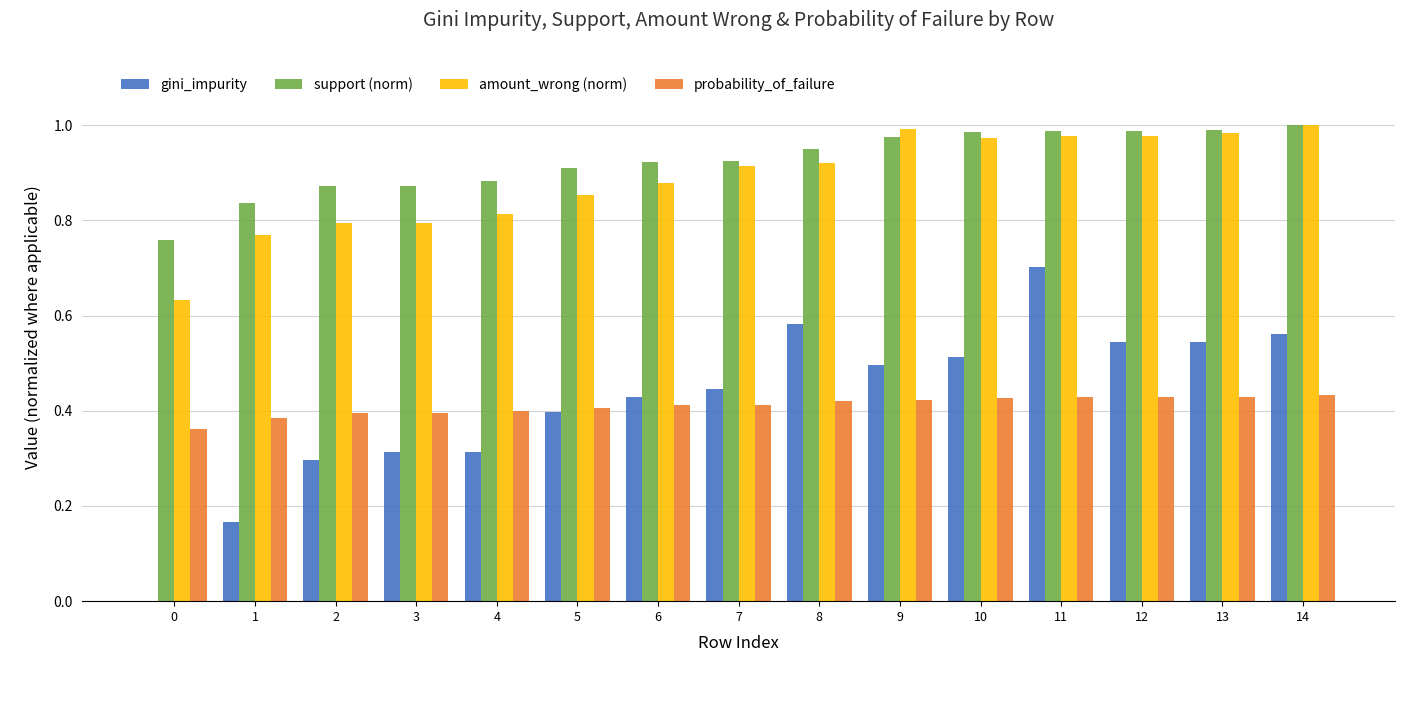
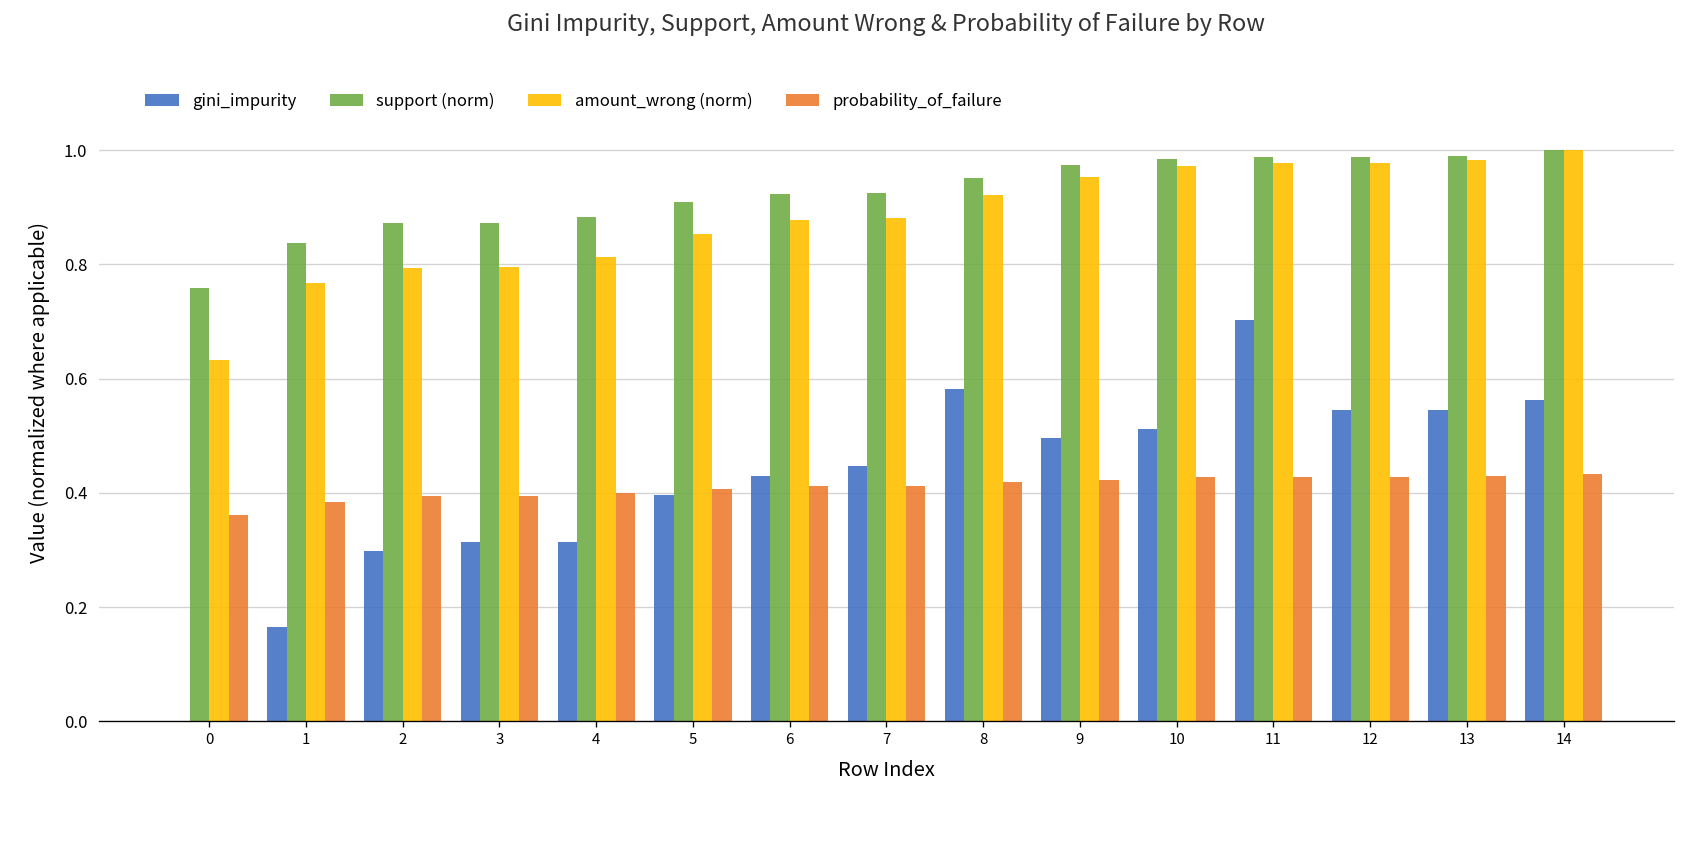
  {
    "gini_impurity": {
      "0": 0.00,
      "1": 0.17,
      "2": 0.30,
      "3": 0.31,
      "4": 0.31,
      "5": 0.40,
      "6": 0.43,
      "7": 0.45,
      "8": 0.58,
      "9": 0.50,
      "10": 0.51,
      "11": 0.70,
      "12": 0.55,
      "13": 0.55,
      "14": 0.56
    },
    "support (norm)": {
      "0": 0.76,
      "1": 0.84,
      "2": 0.87,
      "3": 0.87,
      "4": 0.88,
      "5": 0.91,
      "6": 0.92,
      "7": 0.92,
      "8": 0.95,
      "9": 0.97,
      "10": 0.98,
      "11": 0.99,
      "12": 0.99,
      "13": 0.99,
      "14": 1.00
    },
    "amount_wrong (norm)": {
      "0": 0.63,
      "1": 0.77,
      "2": 0.79,
      "3": 0.79,
      "4": 0.81,
      "5": 0.85,
      "6": 0.88,
-     "7": 0.91,
+     "7": 0.88,
      "8": 0.92,
-     "9": 0.99,
+     "9": 0.95,
      "10": 0.97,
      "11": 0.98,
      "12": 0.98,
      "13": 0.98,
      "14": 1.00
    },
    "probability_of_failure": {
      "0": 0.36,
      "1": 0.38,
      "2": 0.39,
      "3": 0.39,
      "4": 0.40,
      "5": 0.41,
      "6": 0.41,
      "7": 0.41,
      "8": 0.42,
      "9": 0.42,
      "10": 0.43,
      "11": 0.43,
      "12": 0.43,
      "13": 0.43,
      "14": 0.43
    }
  }
